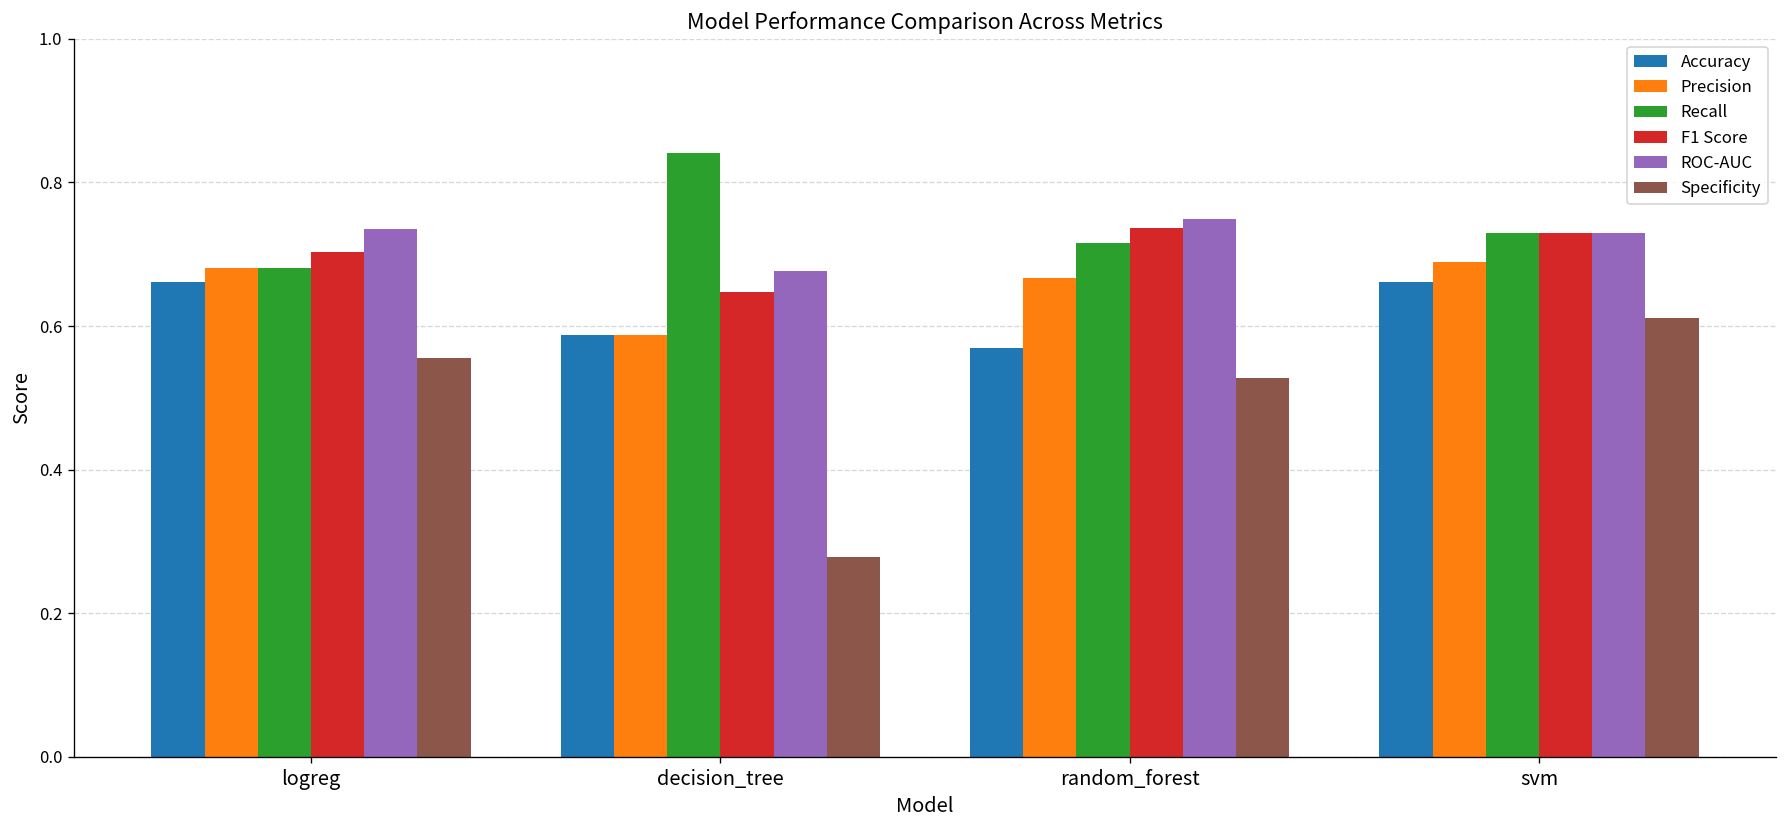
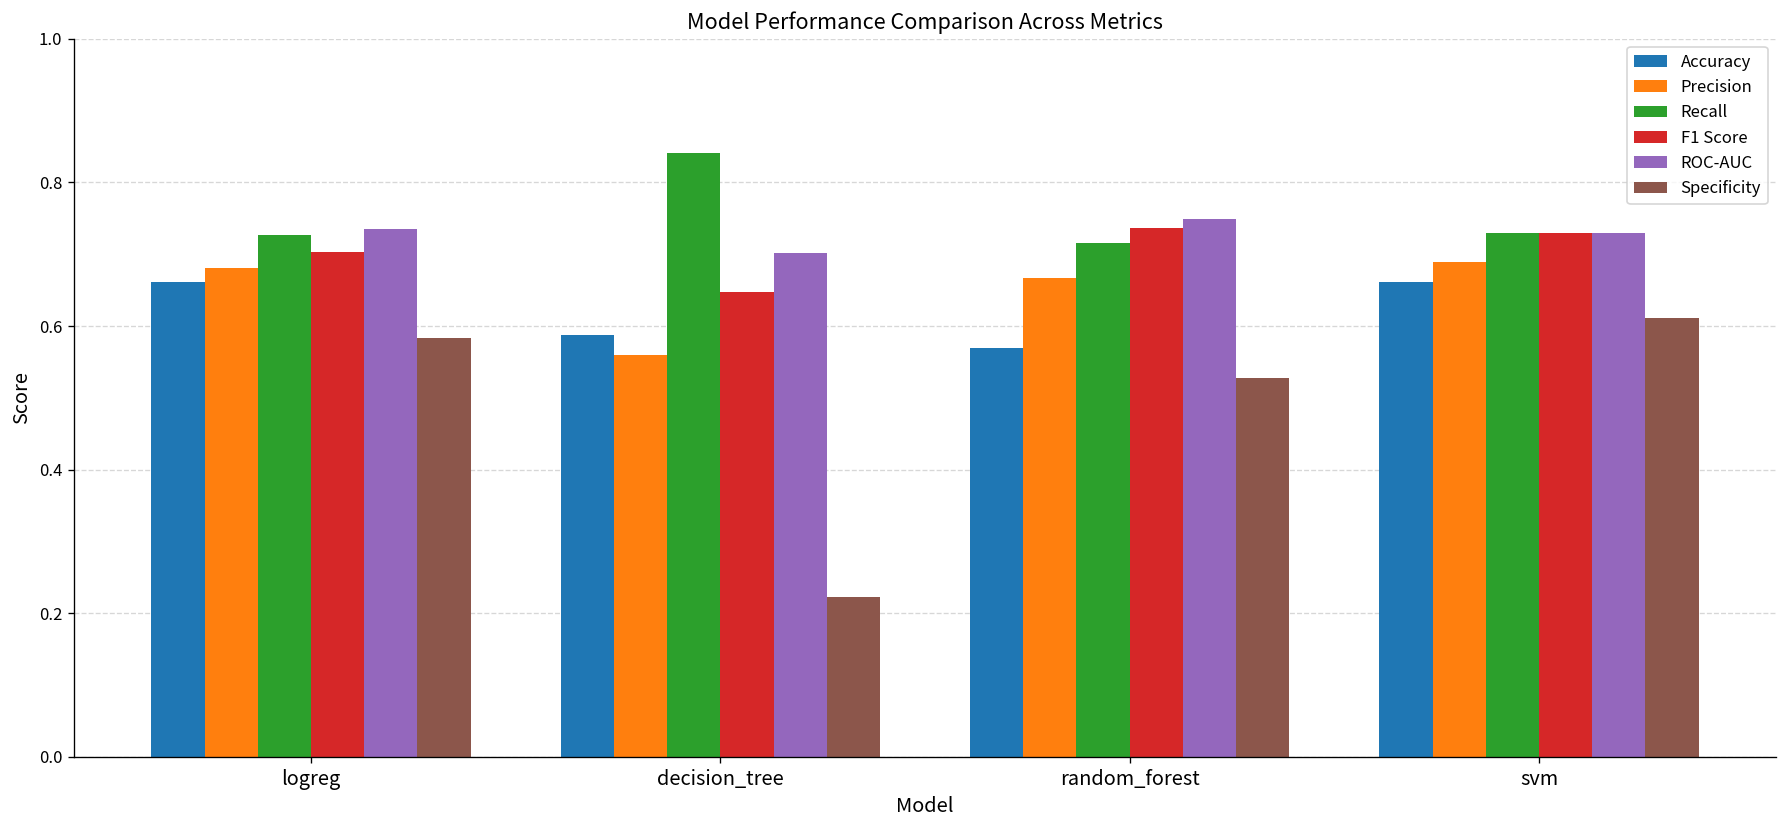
  {
    "Accuracy": {
      "logreg": 0.66,
      "decision_tree": 0.59,
      "random_forest": 0.57,
      "svm": 0.66
    },
    "Precision": {
      "logreg": 0.68,
-     "decision_tree": 0.59,
+     "decision_tree": 0.56,
      "random_forest": 0.67,
      "svm": 0.69
    },
    "Recall": {
-     "logreg": 0.68,
+     "logreg": 0.73,
      "decision_tree": 0.84,
      "random_forest": 0.72,
      "svm": 0.73
    },
    "F1 Score": {
      "logreg": 0.70,
      "decision_tree": 0.65,
      "random_forest": 0.74,
      "svm": 0.73
    },
    "ROC-AUC": {
      "logreg": 0.74,
-     "decision_tree": 0.68,
+     "decision_tree": 0.70,
      "random_forest": 0.75,
      "svm": 0.73
    },
    "Specificity": {
-     "logreg": 0.56,
-     "decision_tree": 0.28,
+     "logreg": 0.58,
+     "decision_tree": 0.22,
      "random_forest": 0.53,
      "svm": 0.61
    }
  }
